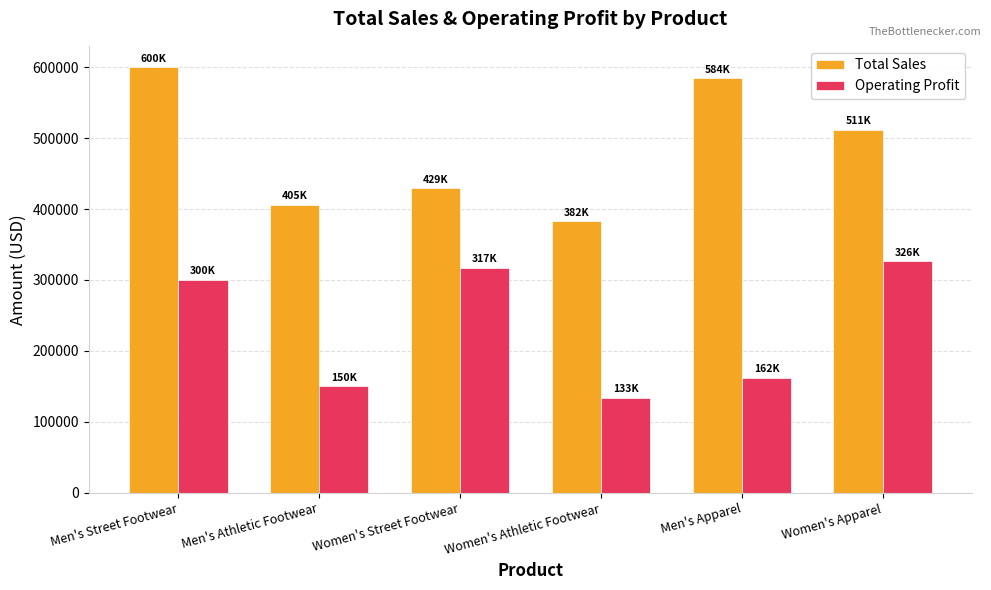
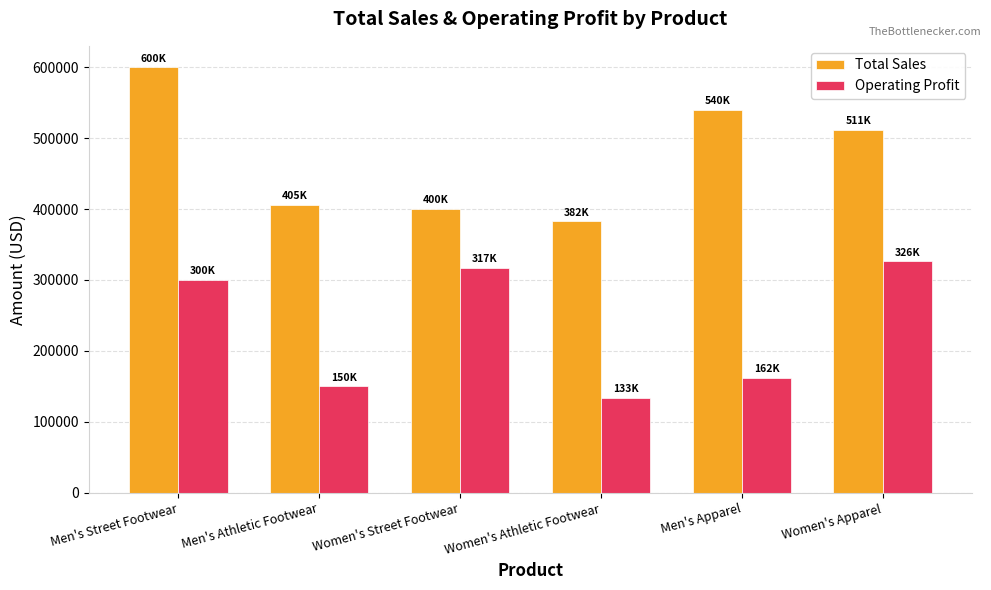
  {
    "Total Sales": {
      "Men's Street Footwear": "600K",
-     "Women's Street Footwear": "429K",
+     "Women's Street Footwear": "400K",
      "Women's Athletic Footwear": "382K",
-     "Men's Apparel": "584K"
+     "Men's Apparel": "540K"
    },
    "Operating Profit": {
      "Men's Street Footwear": "300K",
      "Men's Athletic Footwear": "150K",
      "Women's Street Footwear": "317K",
      "Men's Apparel": "162K",
      "Women's Apparel": "326K"
    }
  }
